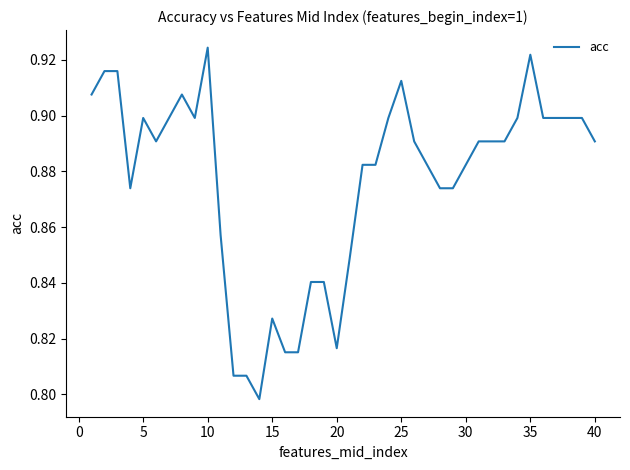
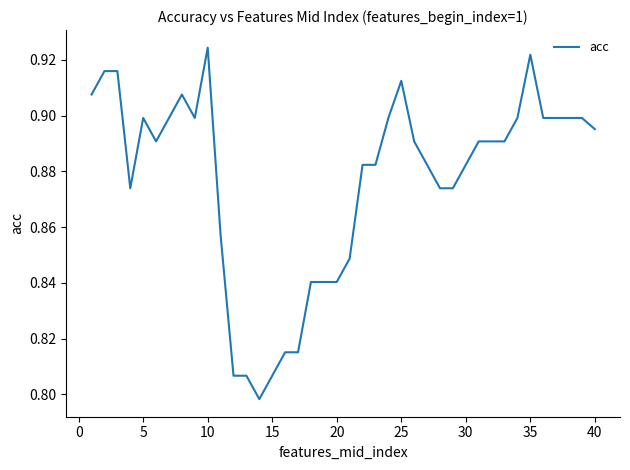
  {
    "5": 0.899,
    "10": 0.924,
-   "15": 0.827,
-   "20": 0.817,
+   "15": 0.807,
+   "20": 0.840,
    "25": 0.912,
    "30": 0.882,
    "35": 0.922,
-   "40": 0.891
+   "40": 0.895
  }
